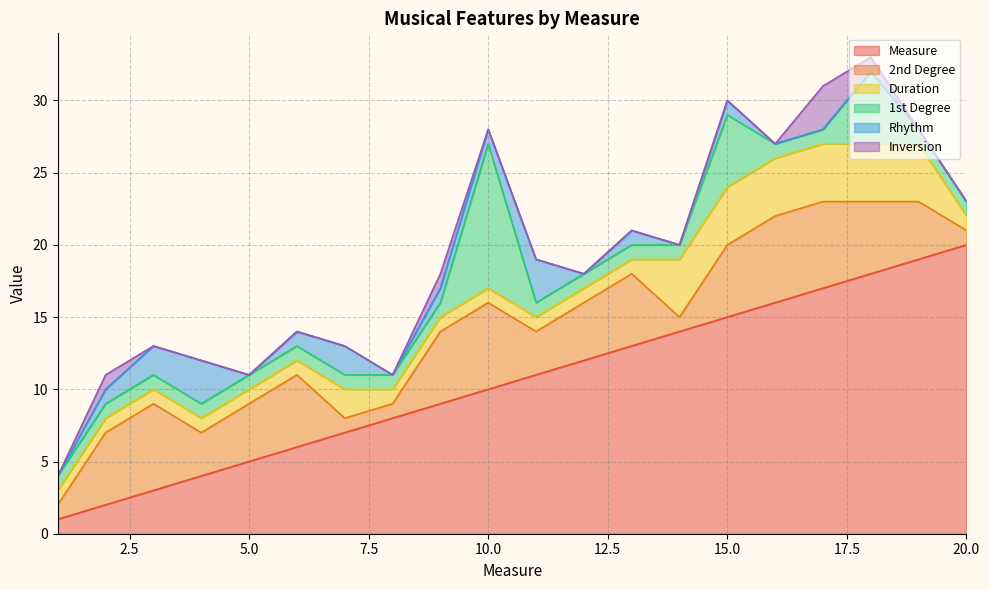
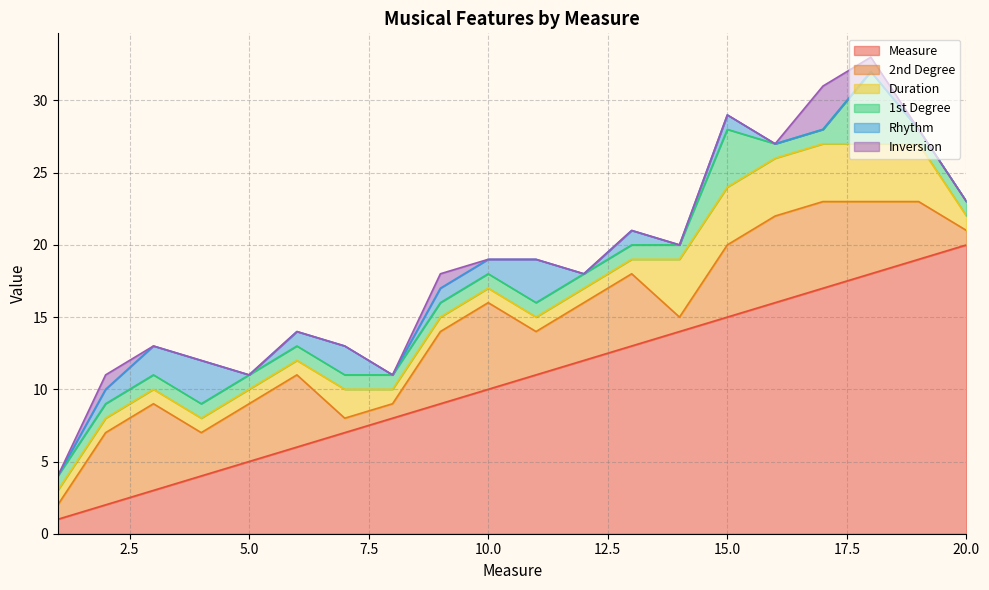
  {
    "1st Degree": {
-     "10.0": 10,
-     "15.0": 5
+     "10.0": 1,
+     "15.0": 4
    }
  }
